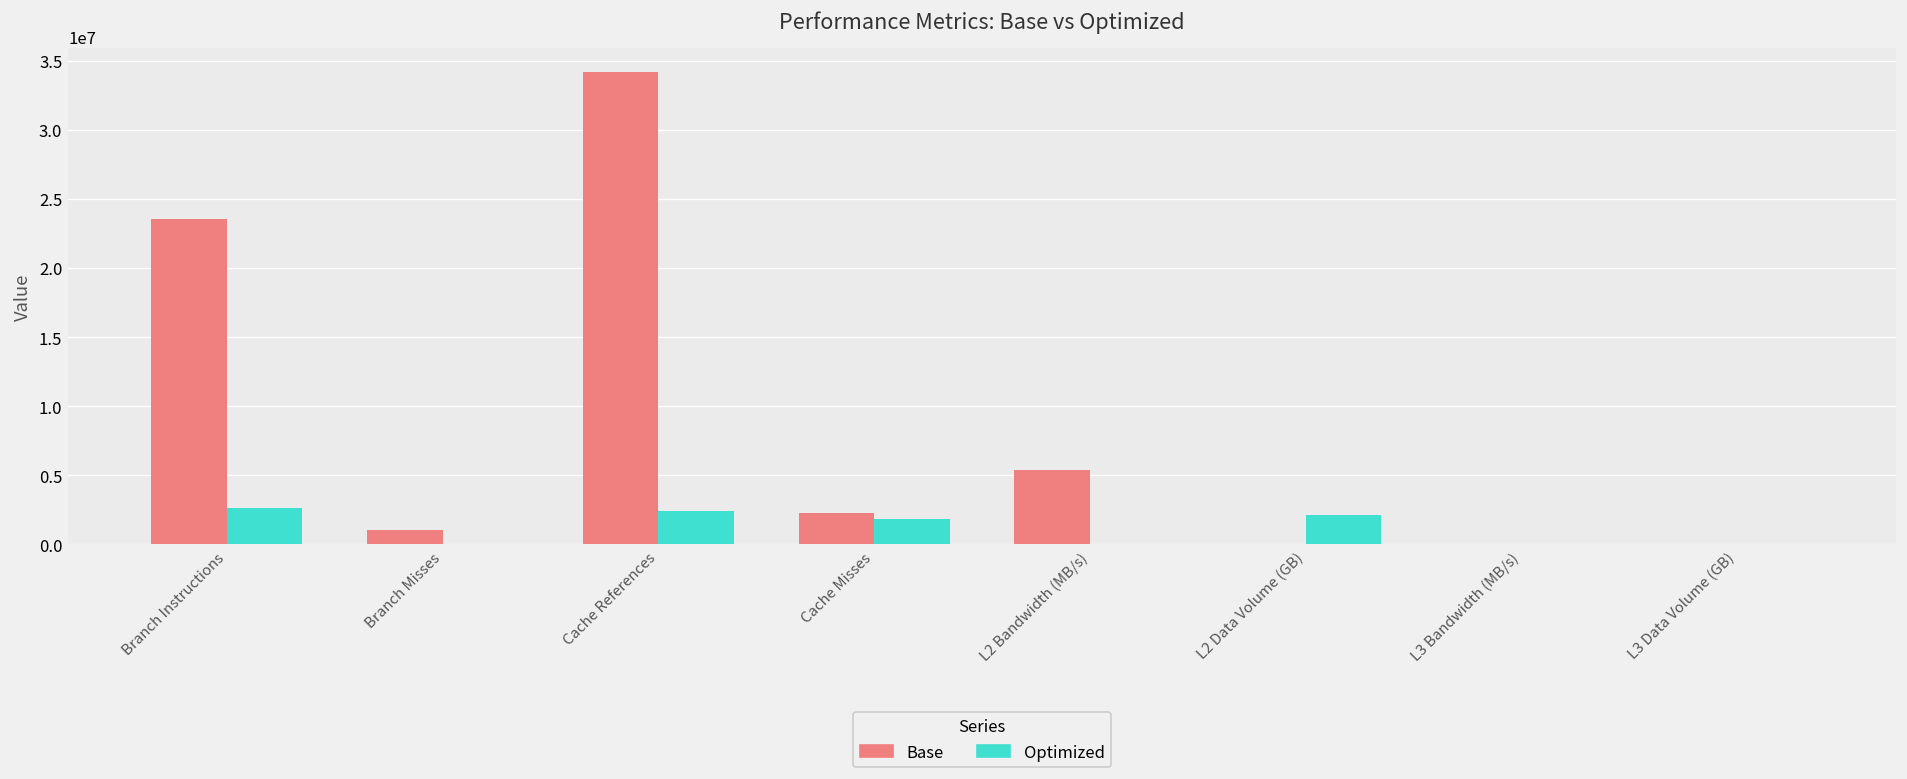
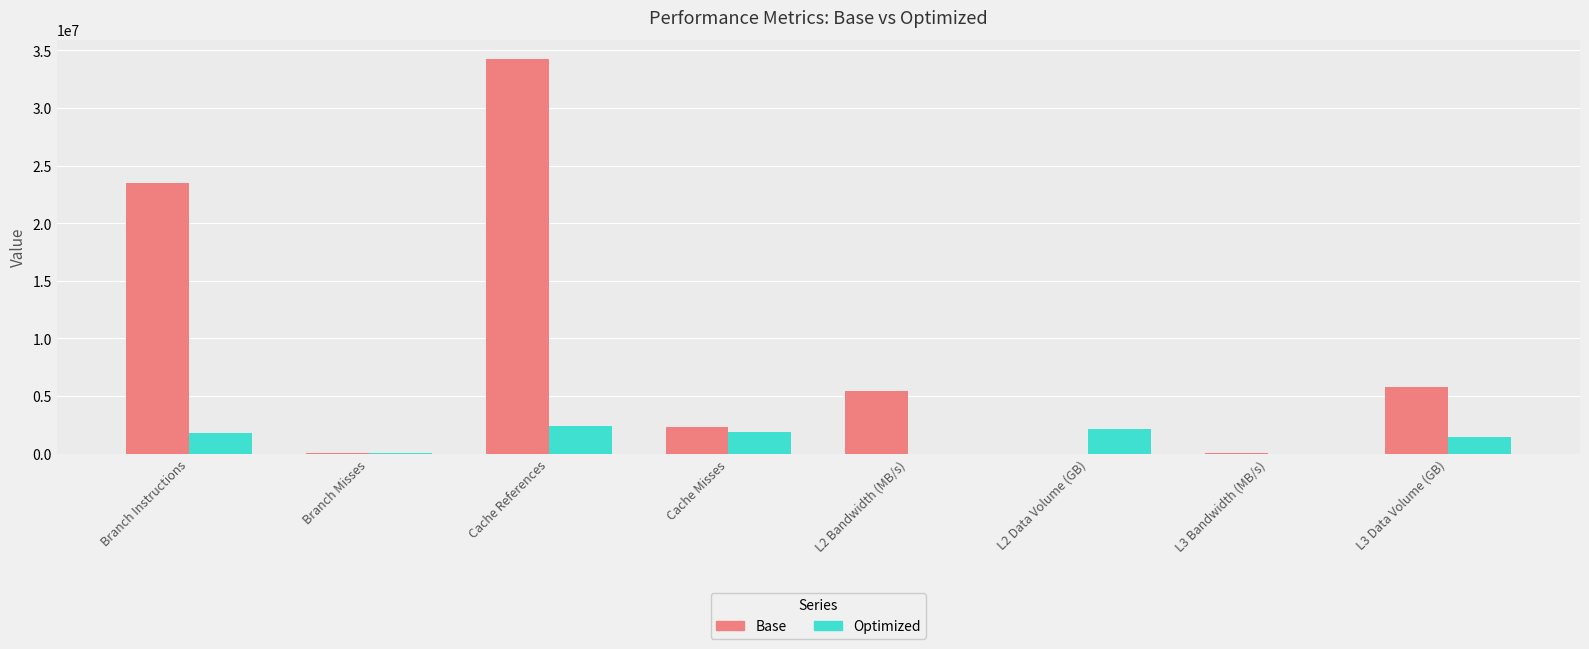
  {
    "Base": {
      "Branch Instructions": 23500000,
-     "Branch Misses": 1100000,
+     "Branch Misses": 0,
      "Cache References": 34200000,
      "Cache Misses": 2300000,
      "L2 Bandwidth (MB/s)": 5400000,
-     "L3 Data Volume (GB)": 0
+     "L3 Data Volume (GB)": 5800000
    },
    "Optimized": {
-     "Branch Instructions": 2600000,
+     "Branch Instructions": 1800000,
      "Cache References": 2400000,
      "Cache Misses": 1900000,
      "L2 Data Volume (GB)": 2100000,
-     "L3 Data Volume (GB)": 0
+     "L3 Data Volume (GB)": 1400000
    }
  }
